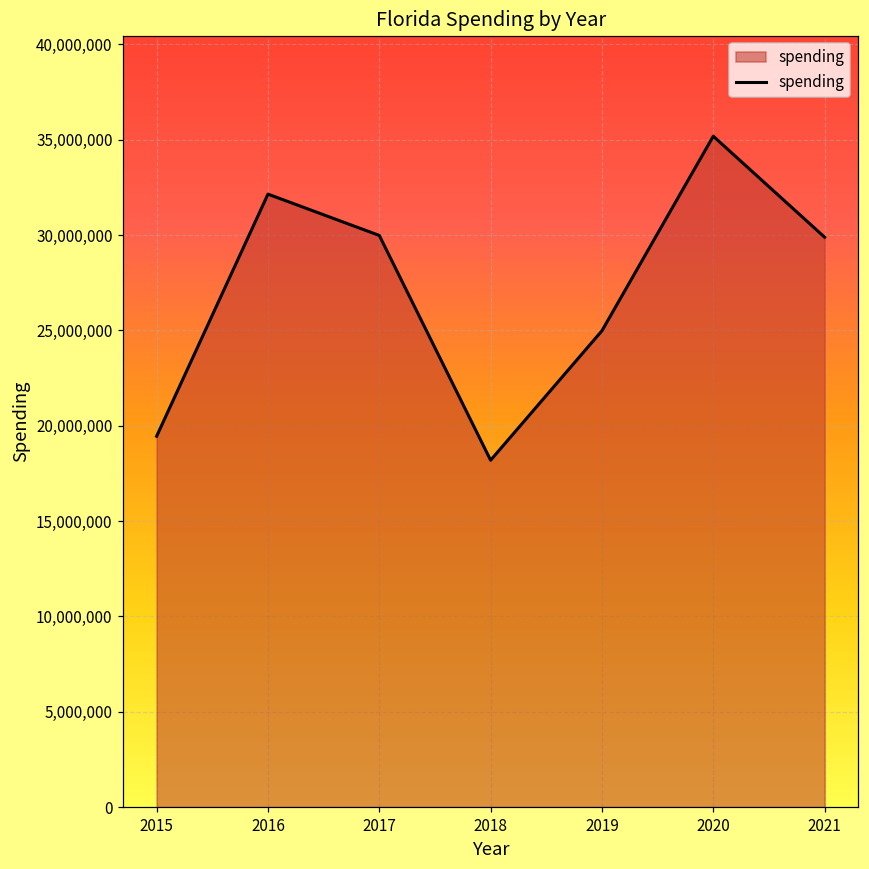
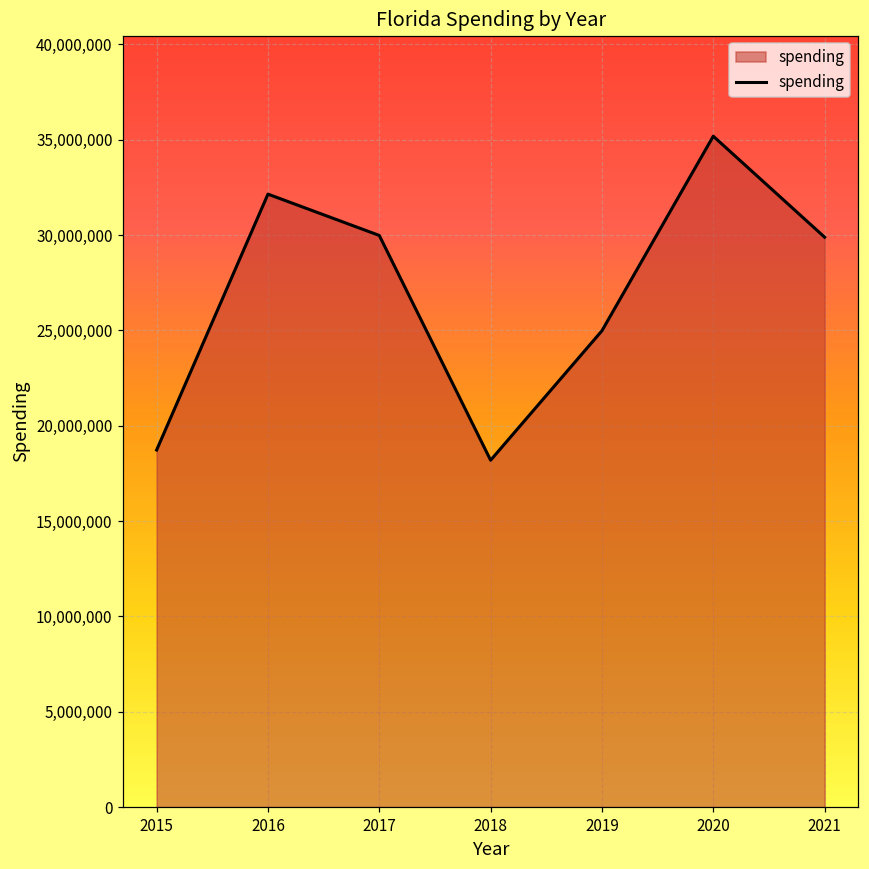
  {
-   "2015": "19,400,000",
+   "2015": "18,700,000",
    "2016": "32,100,000",
    "2017": "30,000,000",
    "2018": "18,200,000",
    "2019": "25,000,000",
    "2020": "35,200,000",
    "2021": "29,900,000"
  }
